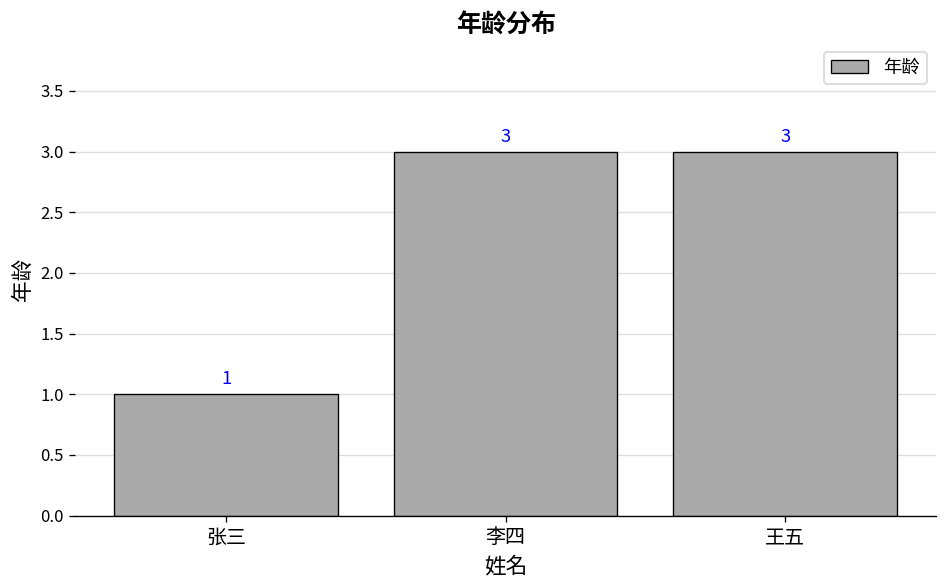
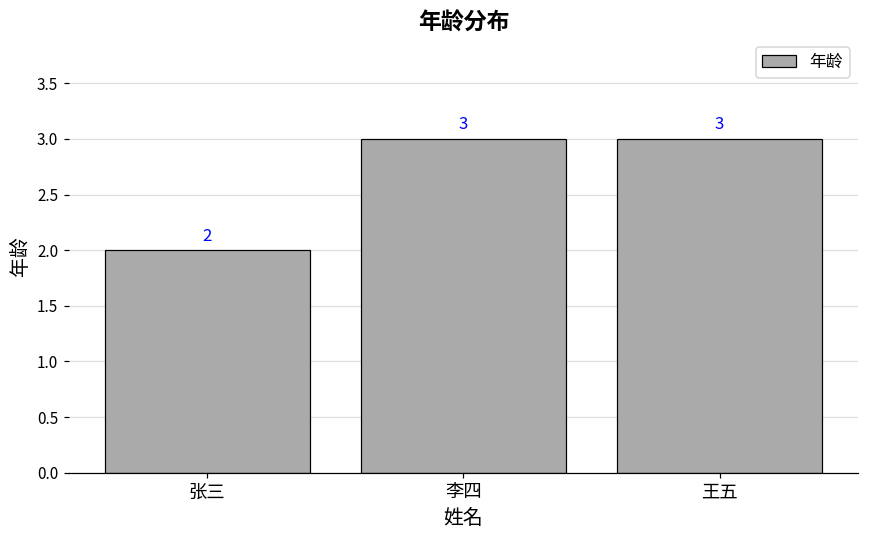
  {
-   "张三": 1,
+   "张三": 2,
    "李四": 3,
    "王五": 3
  }
